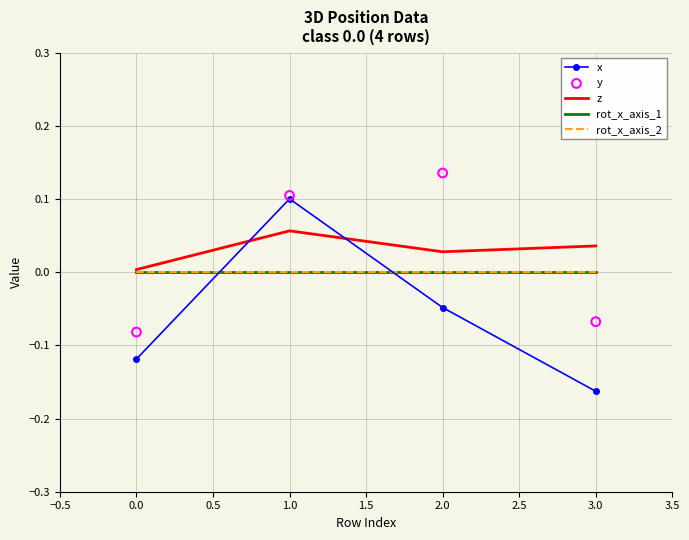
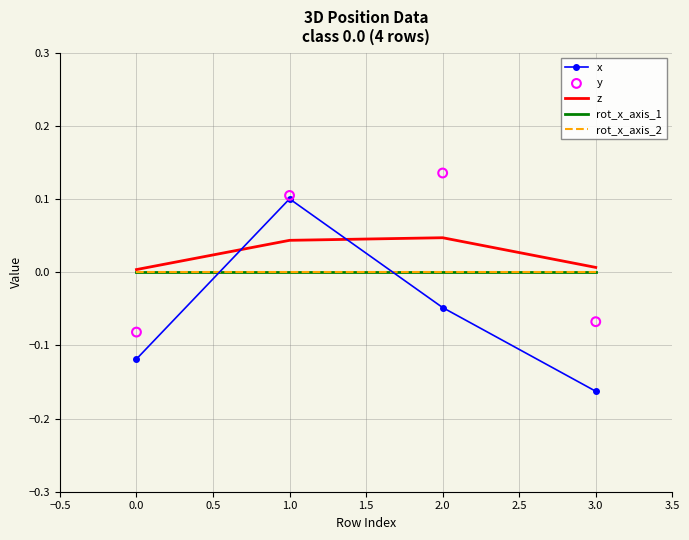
  {
    "x": {
      "0.0": -0.12,
      "1.0": 0.10,
      "2.0": -0.05,
      "3.0": -0.16
    },
    "z": {
      "0.0": 0.00,
-     "1.0": 0.06,
-     "2.0": 0.03,
-     "3.0": 0.04
+     "1.0": 0.04,
+     "2.0": 0.05,
+     "3.0": 0.01
    },
    "rot_x_axis_2": {
      "0.0": 0.00,
      "1.0": 0.00,
      "2.0": 0.00,
      "3.0": 0.00
    }
  }
